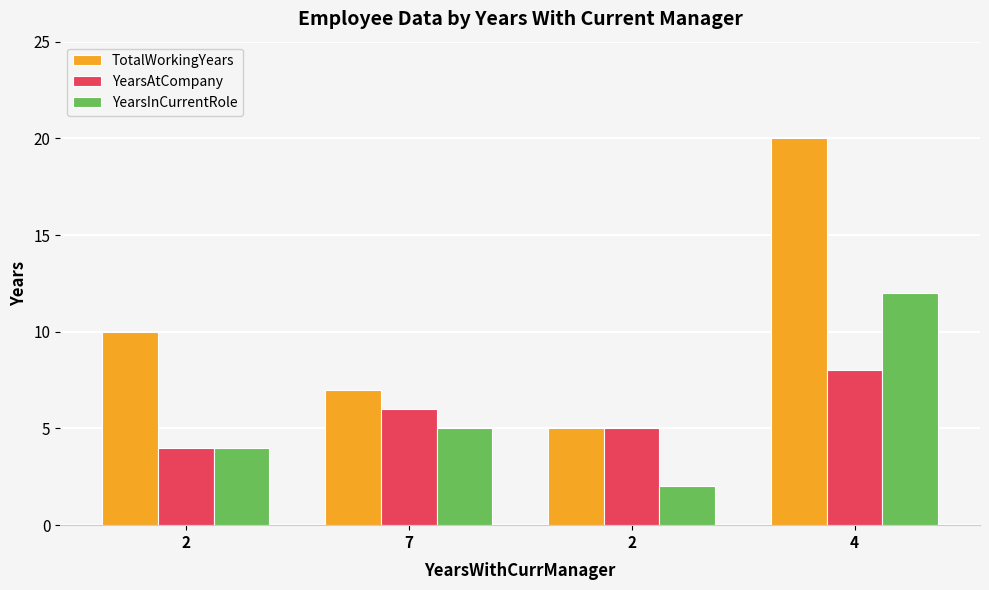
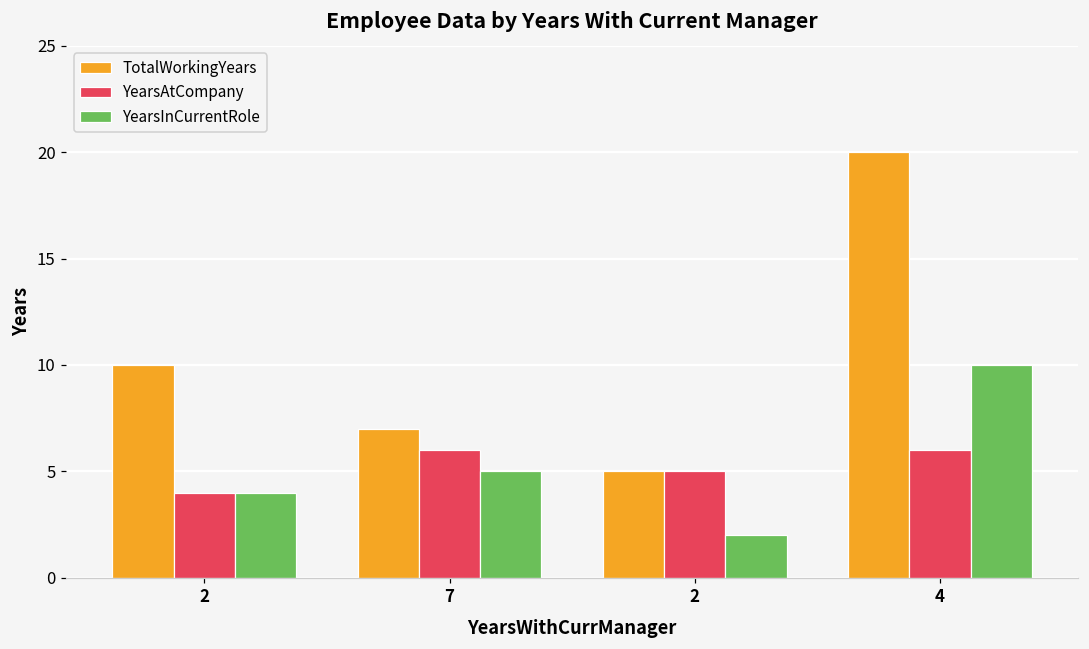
  {
    "TotalWorkingYears": {
      "7": 7,
      "4": 20
    },
    "YearsAtCompany": {
      "7": 6,
-     "4": 8
+     "4": 6
    },
    "YearsInCurrentRole": {
      "7": 5,
-     "4": 12
+     "4": 10
    }
  }
